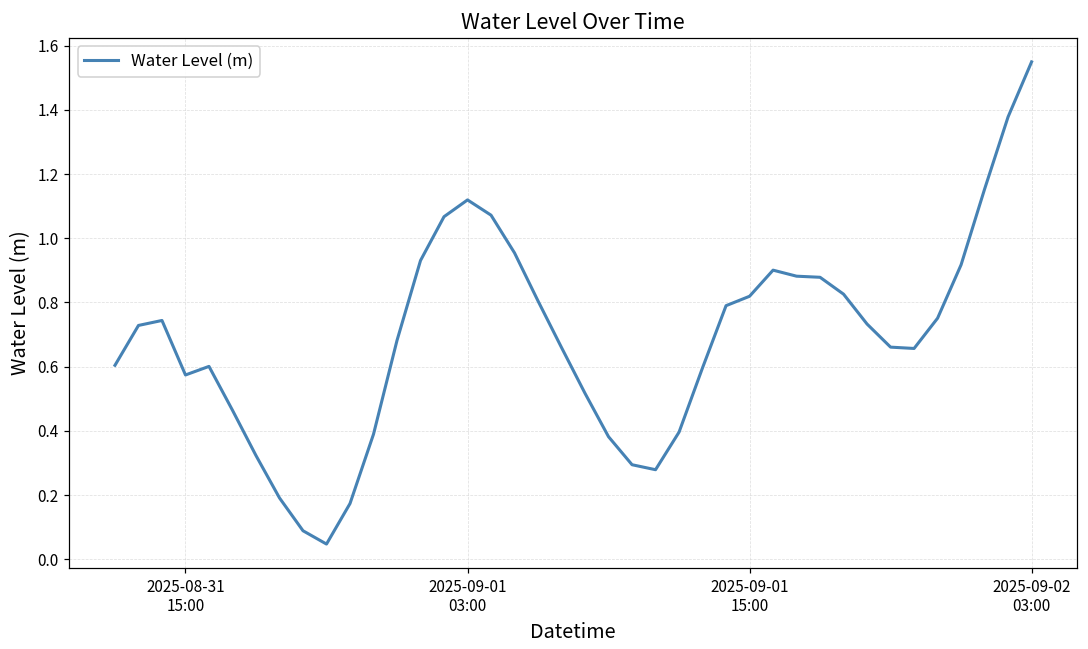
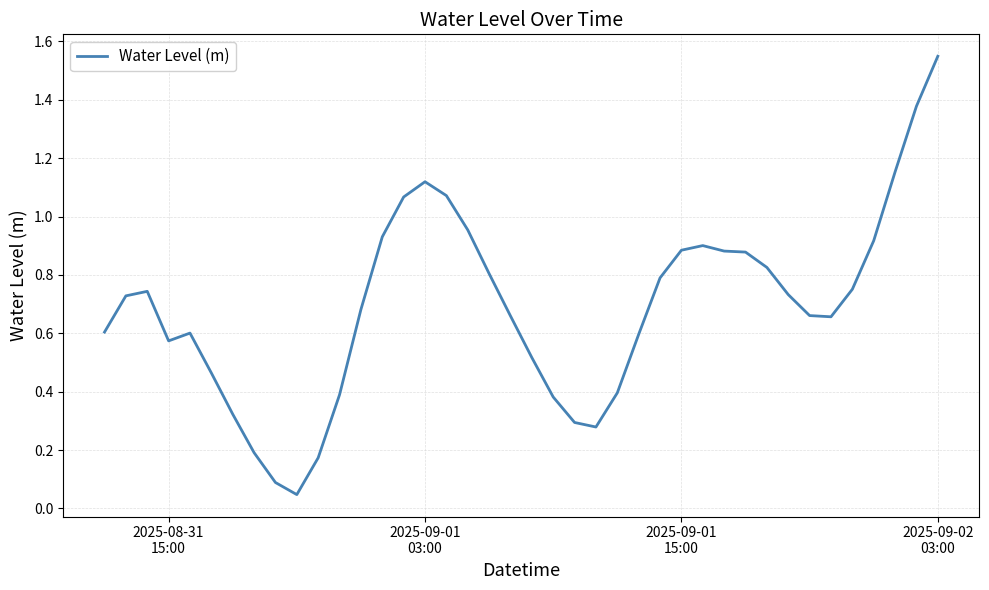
  {
    "2025-08-31 15:00": 0.57,
    "2025-09-01 03:00": 1.12,
-   "2025-09-01 15:00": 0.82,
+   "2025-09-01 15:00": 0.88,
    "2025-09-02 03:00": 1.55
  }
